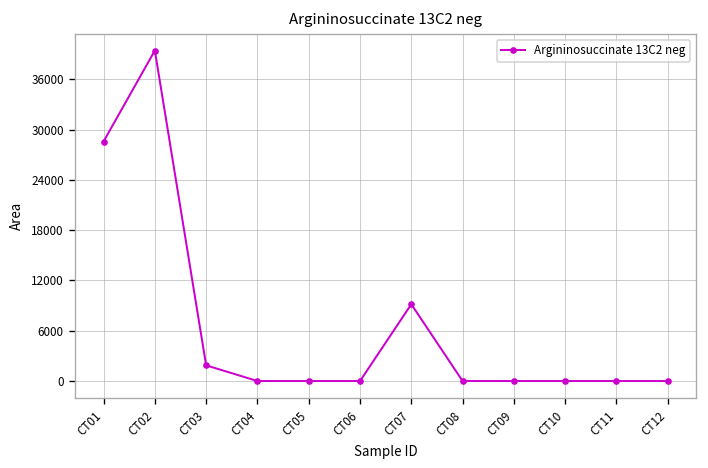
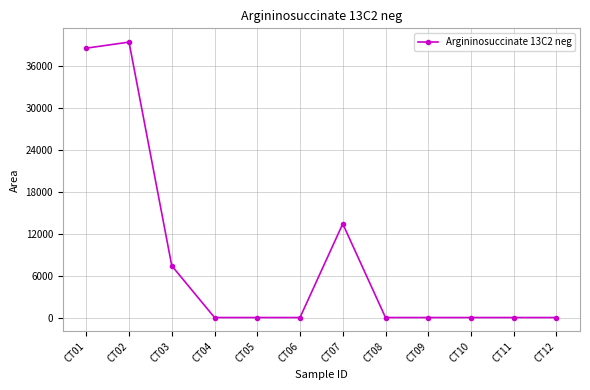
  {
-   "CT01": 29000,
+   "CT01": 39000,
    "CT02": 39000,
-   "CT03": 2000,
+   "CT03": 7000,
    "CT04": 0,
    "CT05": 0,
    "CT06": 0,
-   "CT07": 9000,
+   "CT07": 13000,
    "CT08": 0,
    "CT09": 0,
    "CT10": 0,
    "CT11": 0,
    "CT12": 0
  }
